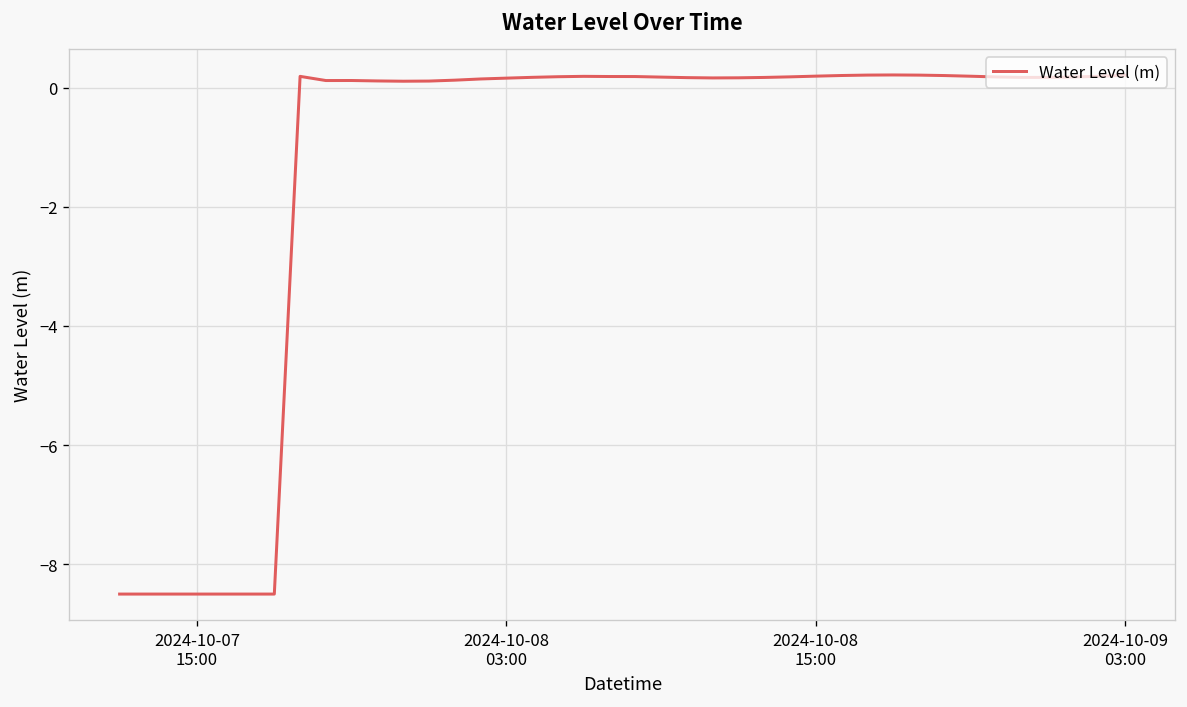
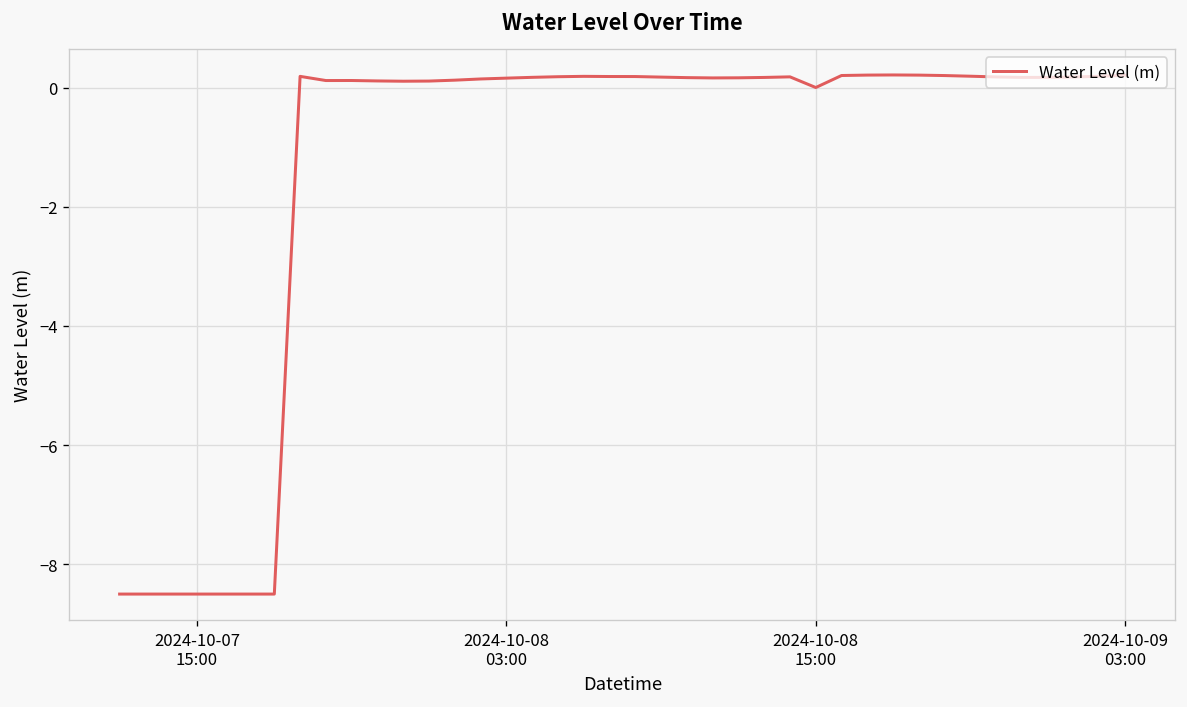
  {
    "2024-10-07 15:00": -8.5,
    "2024-10-08 03:00": 0.2,
-   "2024-10-08 15:00": 0.2
+   "2024-10-08 15:00": 0.0
  }
